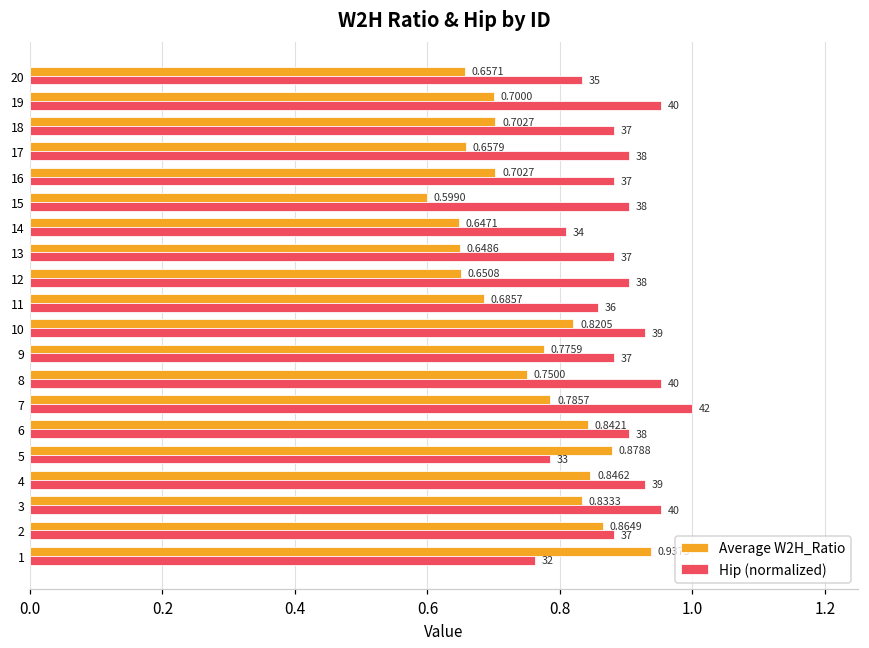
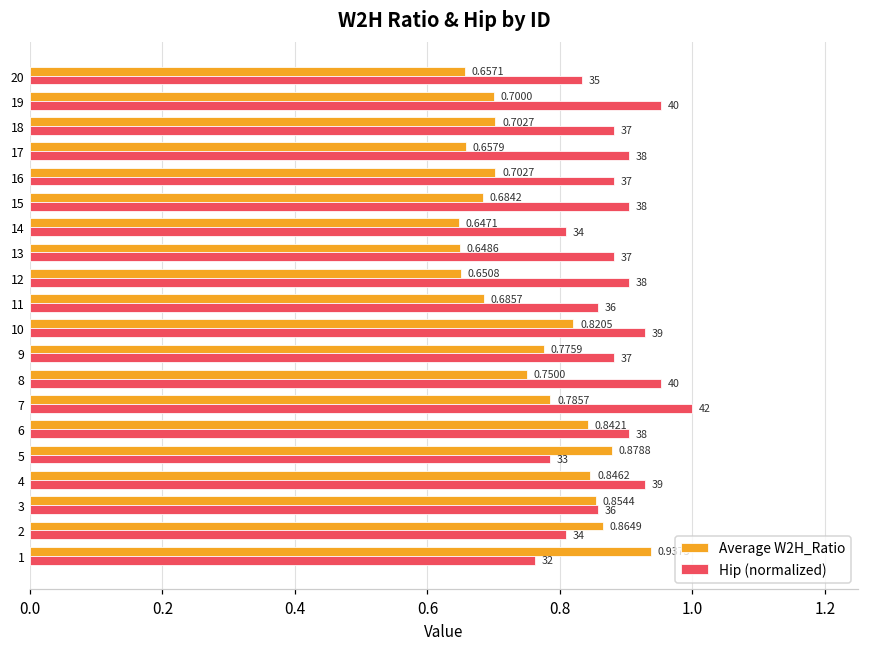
  {
    "Average W2H_Ratio": {
      "20": 0.6571,
      "19": 0.7000,
      "18": 0.7027,
      "17": 0.6579,
      "16": 0.7027,
-     "15": 0.5990,
+     "15": 0.6842,
      "14": 0.6471,
      "13": 0.6486,
      "12": 0.6508,
      "11": 0.6857,
      "10": 0.8205,
      "9": 0.7759,
      "8": 0.7500,
      "7": 0.7857,
      "6": 0.8421,
      "5": 0.8788,
      "4": 0.8462,
-     "3": 0.8333,
+     "3": 0.8544,
      "2": 0.8649
    },
    "Hip (normalized)": {
-     "3": 40,
-     "2": 37
+     "3": 36,
+     "2": 34
    }
  }
